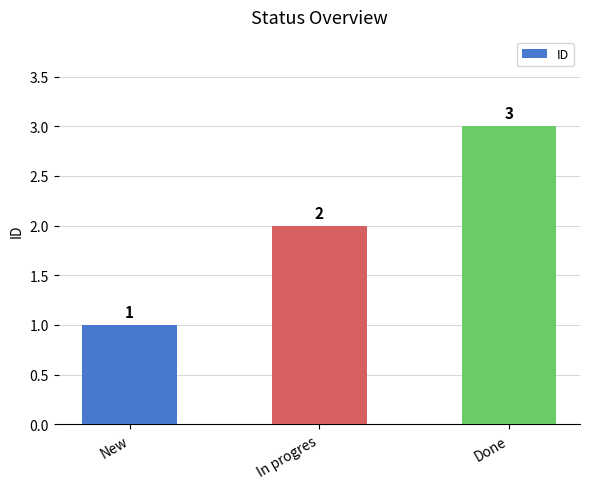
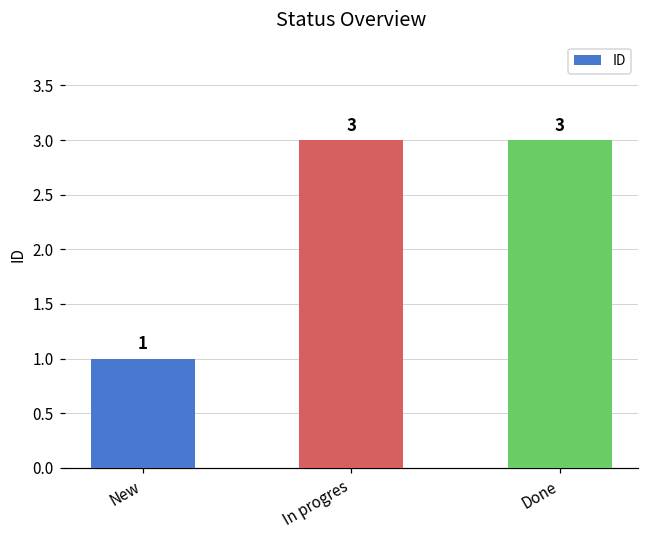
  {
    "New": 1,
-   "In progres": 2,
+   "In progres": 3,
    "Done": 3
  }
